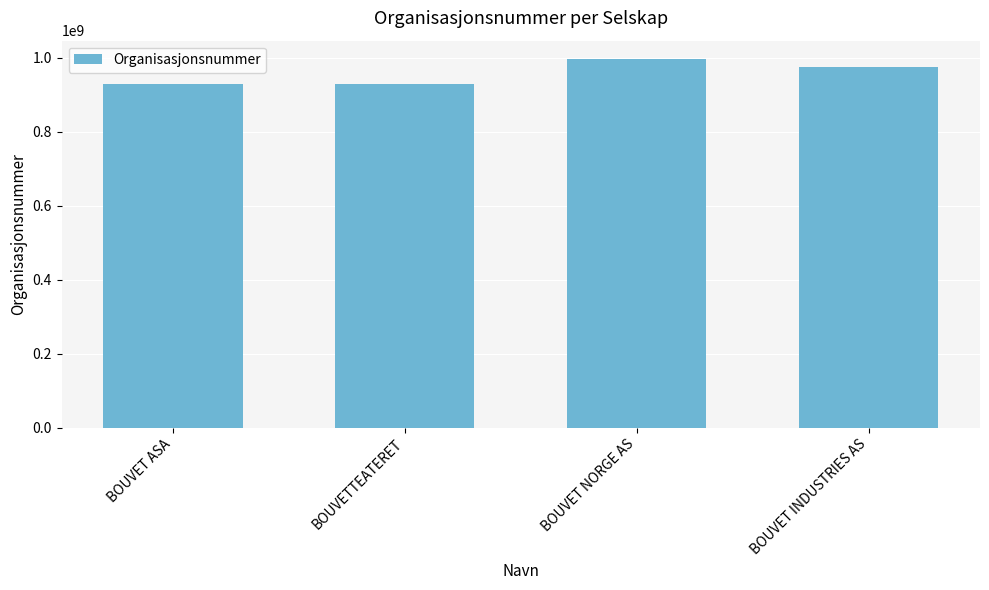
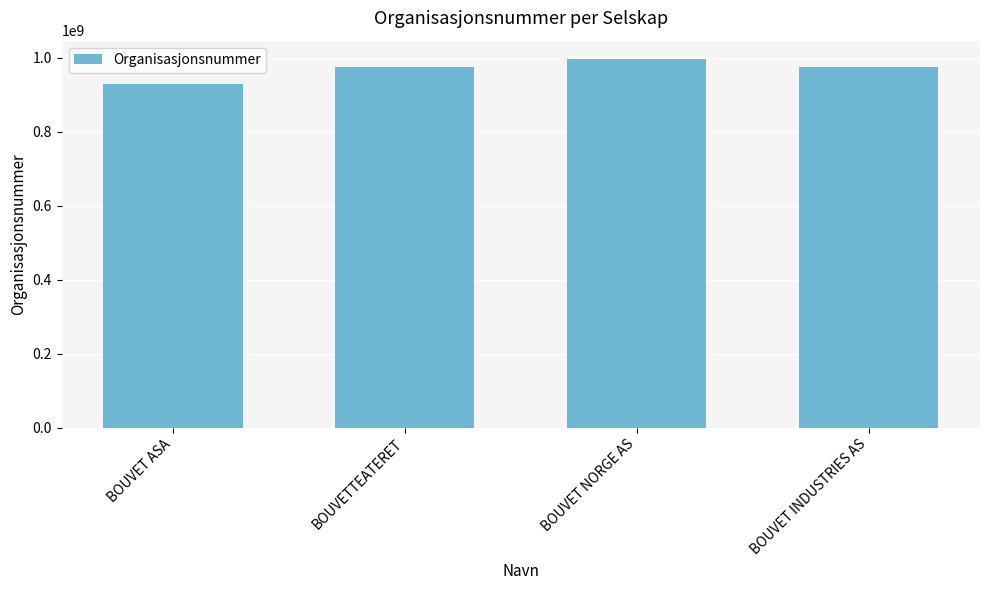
  {
    "BOUVET ASA": 930000000,
-   "BOUVETTEATERET": 930000000,
+   "BOUVETTEATERET": 980000000,
    "BOUVET NORGE AS": 1000000000,
    "BOUVET INDUSTRIES AS": 970000000
  }
